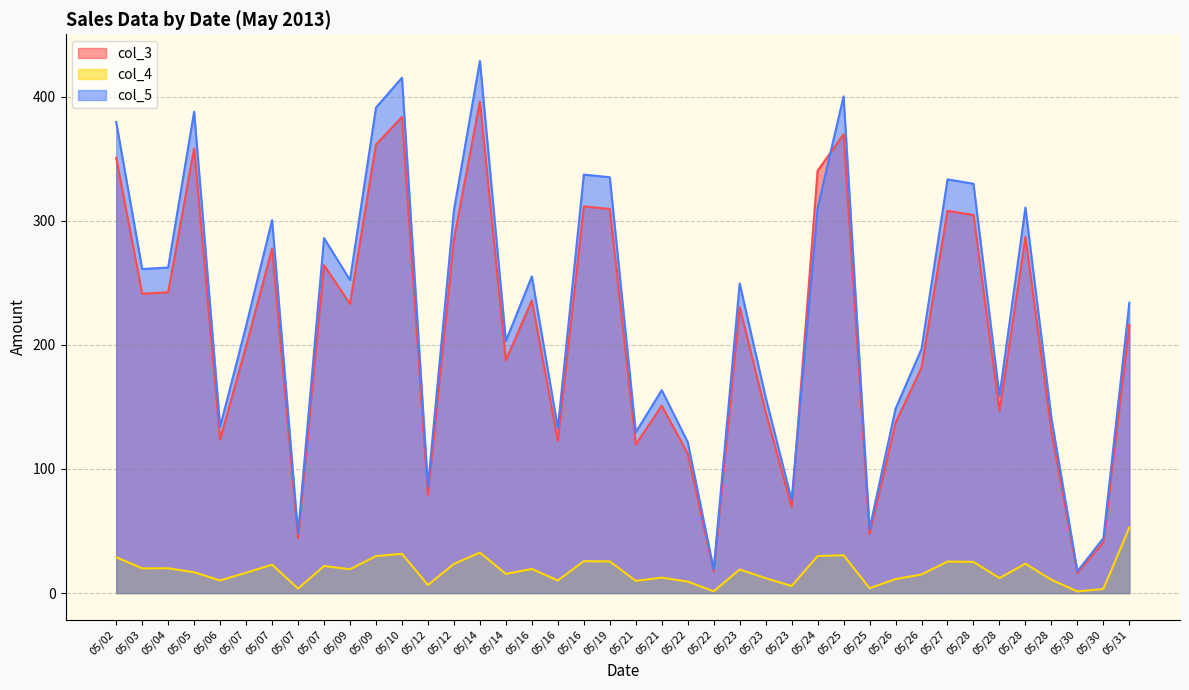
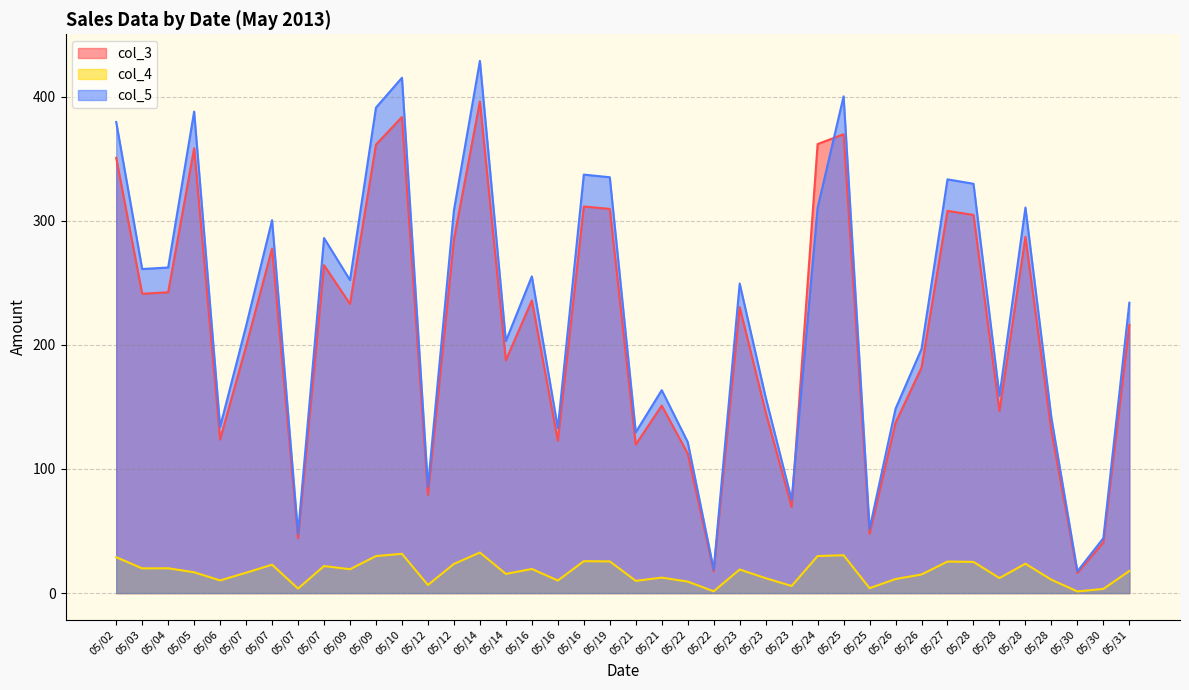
  {
    "col_3": {
      "05/02": 351,
      "05/03": 241,
      "05/04": 242,
      "05/05": 358,
      "05/06": 124,
      "05/10": 384,
      "05/19": 309,
-     "05/24": 340,
+     "05/24": 362,
      "05/27": 308,
      "05/31": 216
    },
    "col_4": {
      "05/02": 29,
      "05/03": 20,
      "05/04": 20,
      "05/05": 17,
      "05/06": 10,
      "05/10": 32,
      "05/19": 26,
      "05/24": 30,
      "05/27": 25,
-     "05/31": 53
+     "05/31": 18
    },
    "col_5": {
      "05/02": 380,
      "05/03": 261,
      "05/04": 262,
      "05/05": 388,
      "05/06": 134,
      "05/10": 415,
      "05/19": 335,
      "05/24": 310,
      "05/27": 333,
      "05/31": 234
    }
  }
